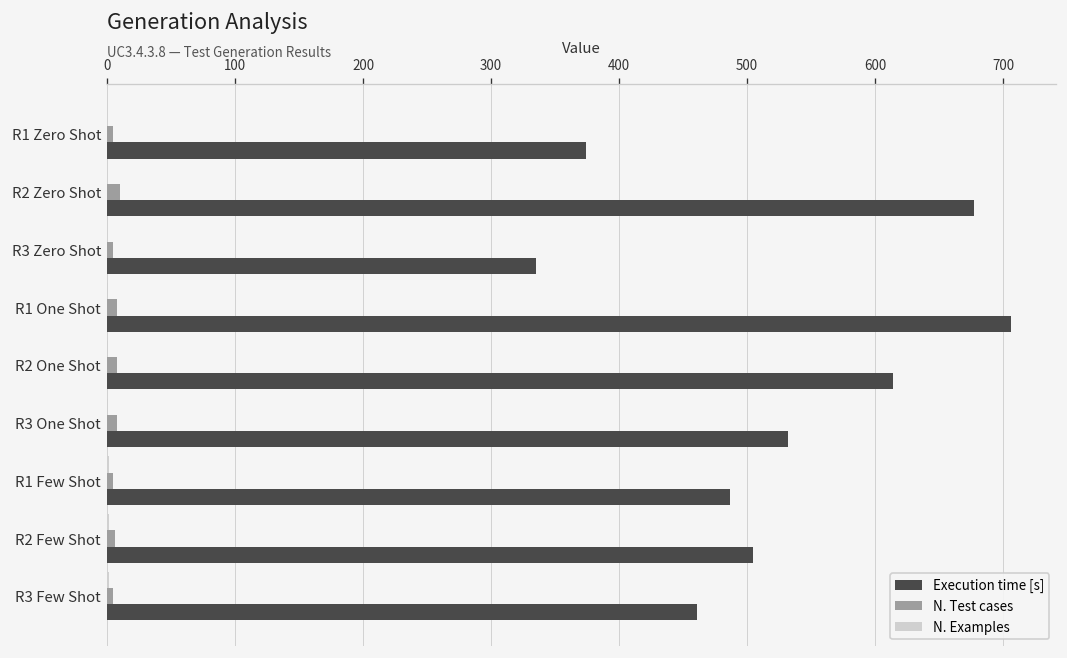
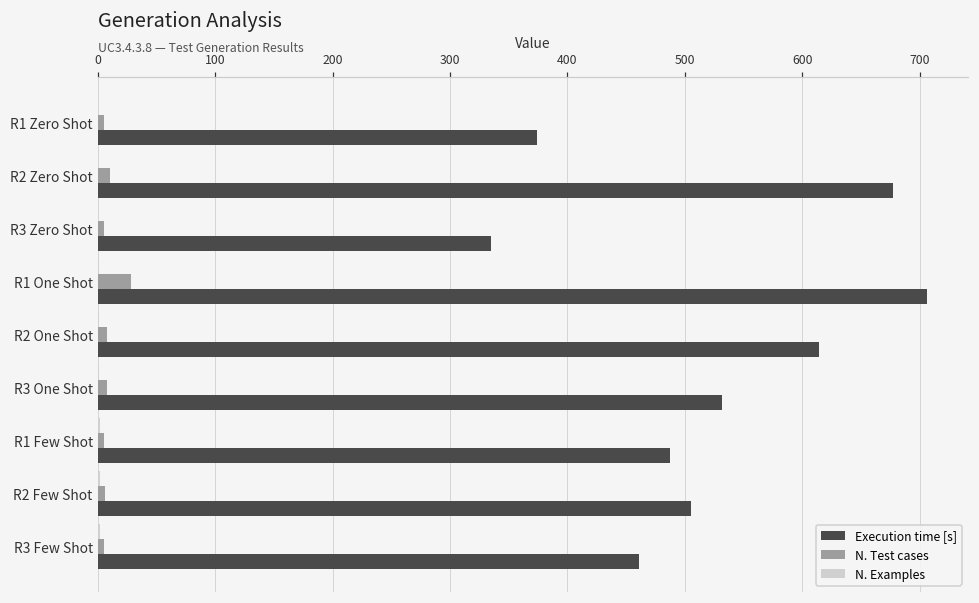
  {
    "Execution time [s]": {
      "R1 Zero Shot": 374,
      "R2 Zero Shot": 677,
      "R3 Zero Shot": 335,
      "R1 One Shot": 706,
      "R2 One Shot": 614,
      "R3 One Shot": 532,
      "R1 Few Shot": 487,
      "R2 Few Shot": 505,
      "R3 Few Shot": 461
    },
    "N. Test cases": {
      "R1 Zero Shot": 5,
      "R2 Zero Shot": 10,
      "R3 Zero Shot": 5,
-     "R1 One Shot": 8,
+     "R1 One Shot": 28,
      "R2 One Shot": 8,
      "R3 One Shot": 8,
      "R1 Few Shot": 5,
      "R2 Few Shot": 6,
      "R3 Few Shot": 5
    },
    "N. Examples": {
      "R1 Zero Shot": 0,
      "R2 Zero Shot": 0,
      "R3 Zero Shot": 0
    }
  }
